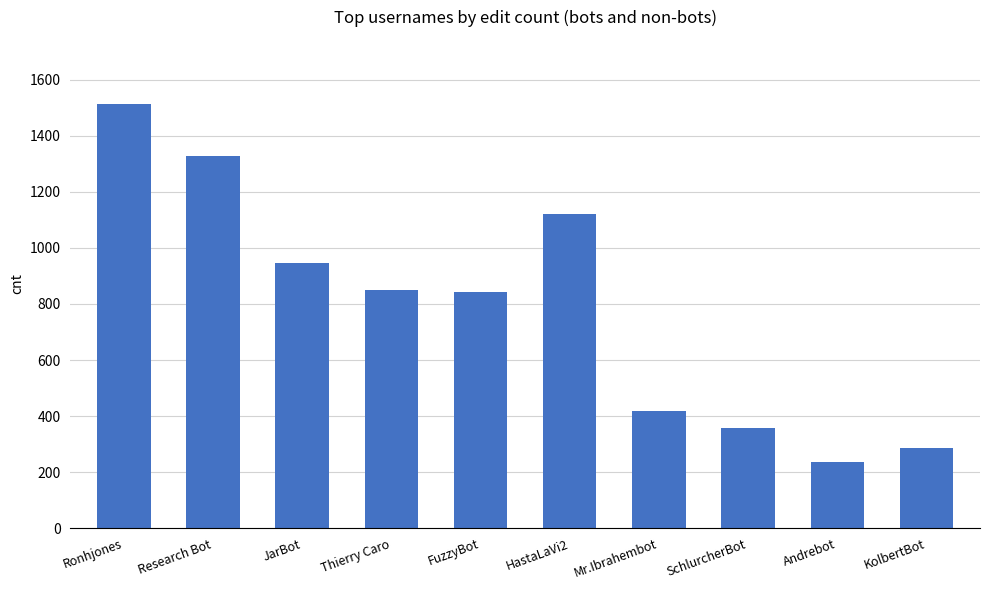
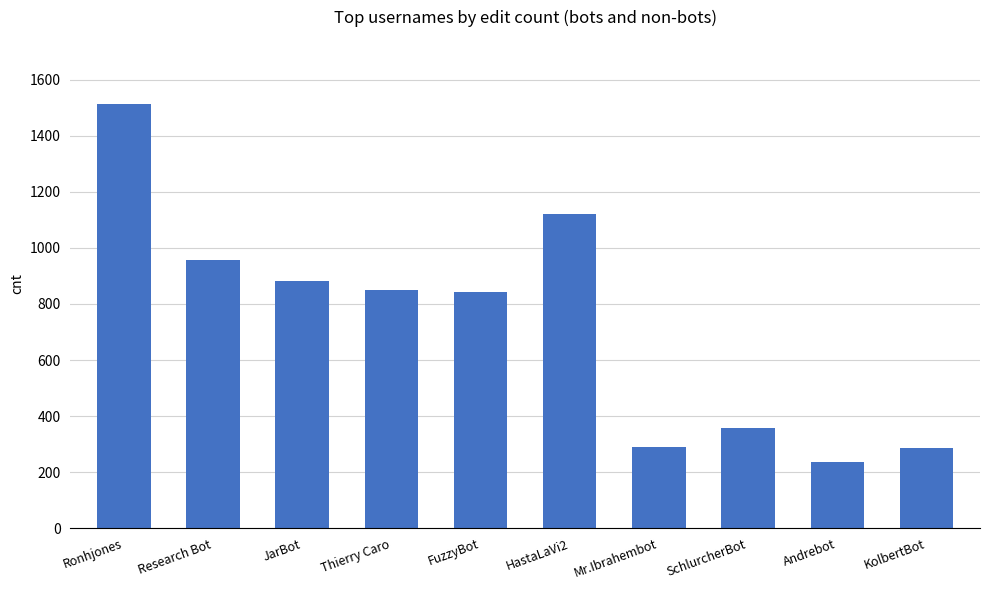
  {
    "Ronhjones": 1520,
-   "Research Bot": 1330,
-   "JarBot": 950,
+   "Research Bot": 960,
+   "JarBot": 880,
    "Thierry Caro": 850,
    "FuzzyBot": 840,
    "HastaLaVi2": 1120,
-   "Mr.Ibrahembot": 420,
+   "Mr.Ibrahembot": 290,
    "SchlurcherBot": 360,
    "Andrebot": 240,
    "KolbertBot": 290
  }
